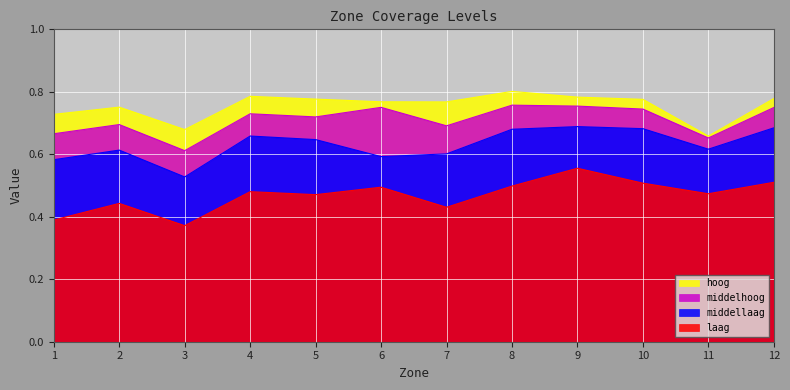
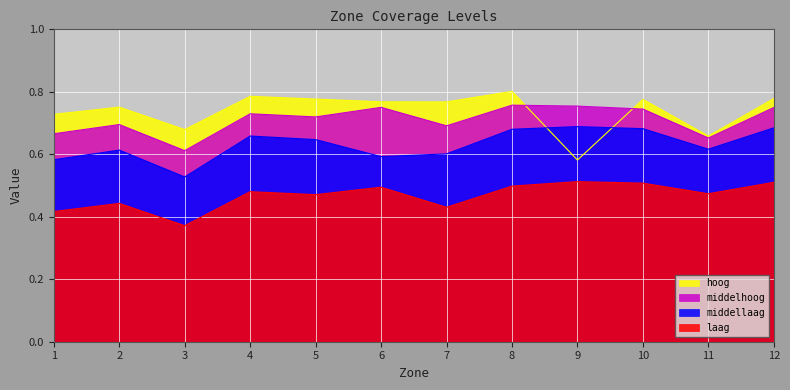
  {
    "hoog": {
      "1": 0.73,
      "2": 0.75,
      "3": 0.68,
      "4": 0.79,
      "5": 0.78,
      "6": 0.77,
      "7": 0.77,
      "8": 0.80,
-     "9": 0.78,
+     "9": 0.58,
      "10": 0.78,
      "12": 0.78
    },
    "middelhoog": {
      "1": 0.67,
      "2": 0.70,
      "3": 0.61,
      "4": 0.73,
      "5": 0.72,
      "6": 0.75,
      "7": 0.69,
      "8": 0.76,
      "9": 0.75,
      "10": 0.74,
      "12": 0.75
    },
    "middellaag": {
      "1": 0.58,
      "2": 0.61,
      "3": 0.53,
      "4": 0.66,
      "5": 0.65,
      "6": 0.59,
      "7": 0.60,
      "8": 0.68,
      "9": 0.69,
      "10": 0.68,
      "11": 0.62,
      "12": 0.68
    },
    "laag": {
-     "1": 0.39,
+     "1": 0.42,
      "2": 0.44,
      "3": 0.37,
      "4": 0.48,
      "5": 0.47,
      "6": 0.49,
      "7": 0.43,
      "8": 0.50,
-     "9": 0.56,
+     "9": 0.51,
      "10": 0.51,
      "11": 0.47,
      "12": 0.51
    }
  }
